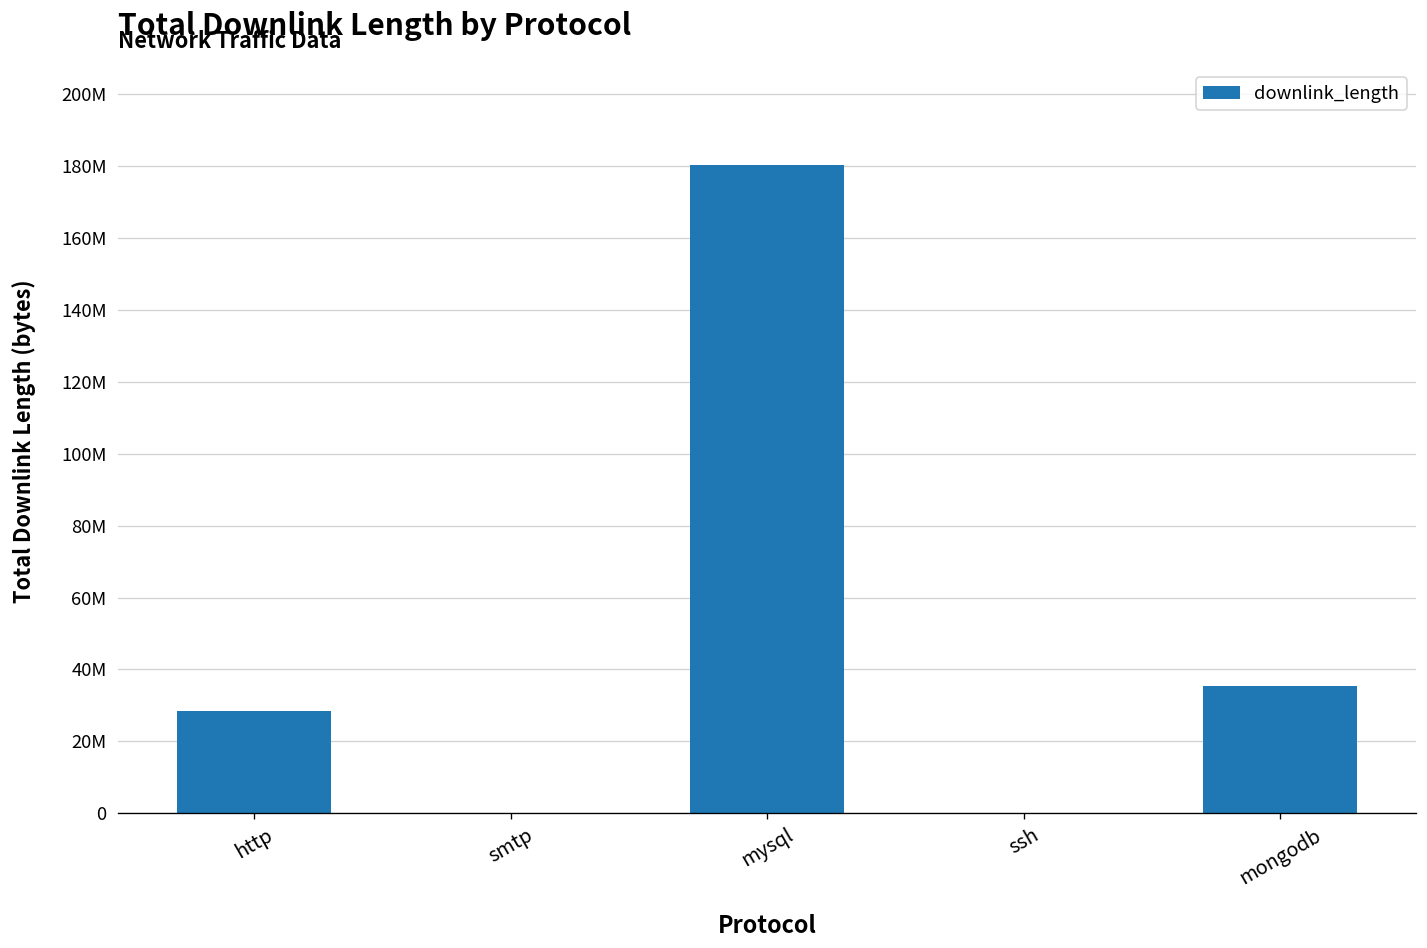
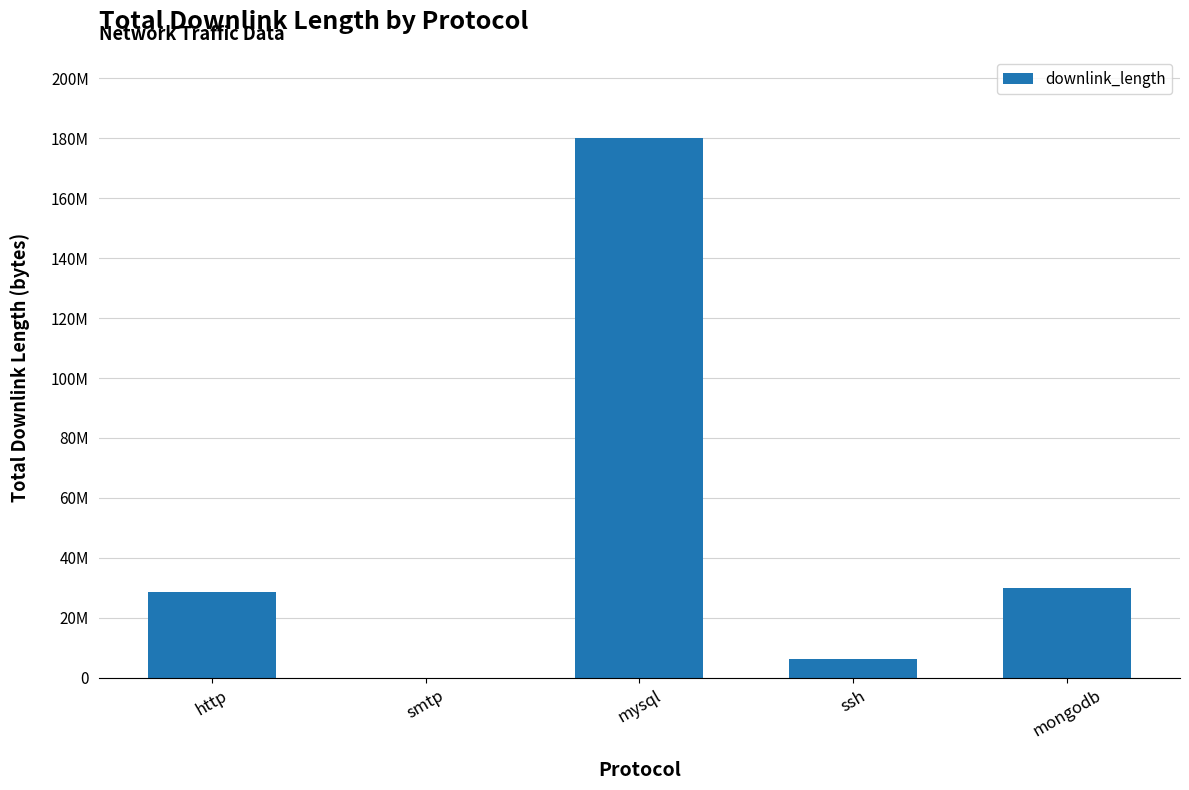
  {
    "http": 28000000,
    "mysql": 180000000,
-   "ssh": 0,
-   "mongodb": 35000000
+   "ssh": 6000000,
+   "mongodb": 30000000
  }
